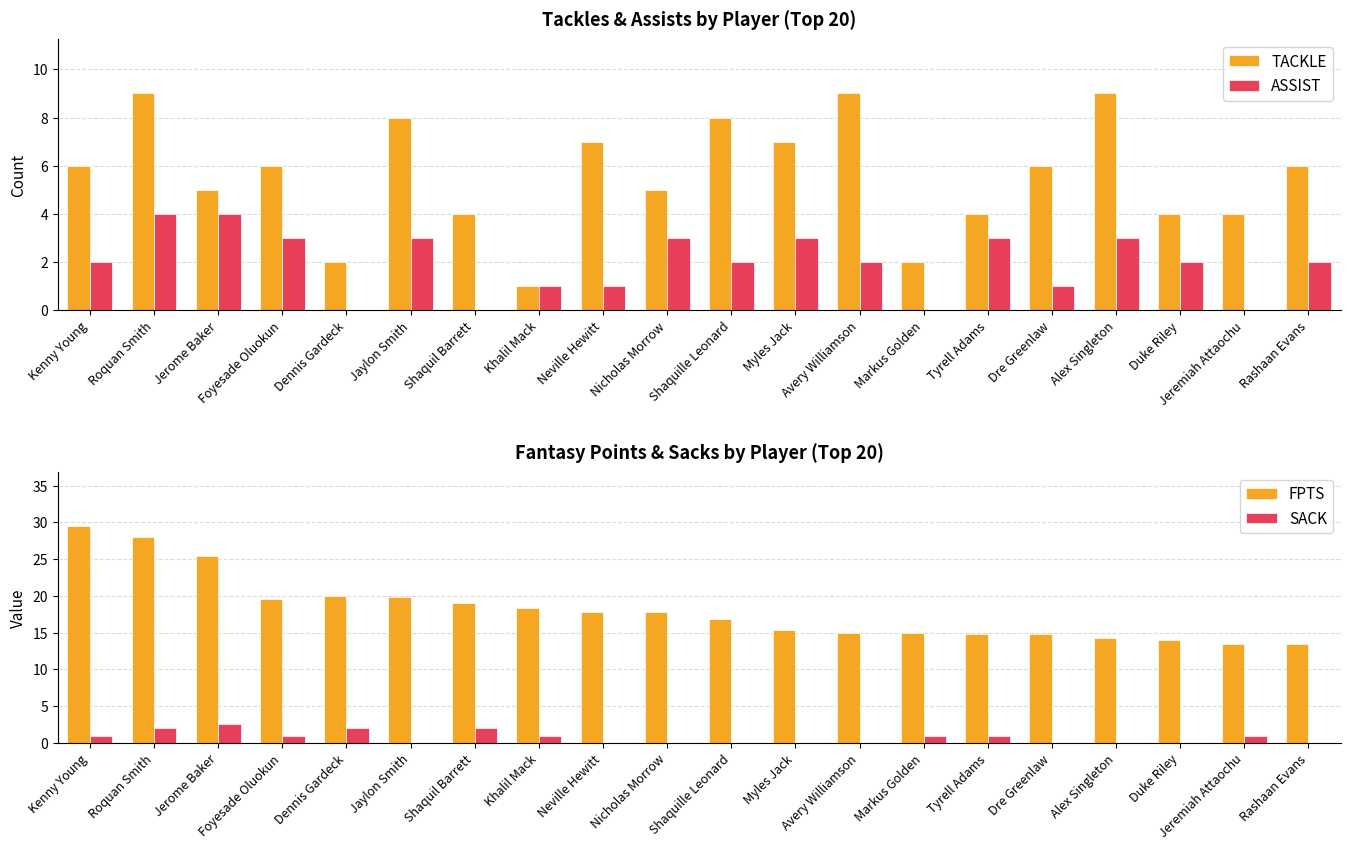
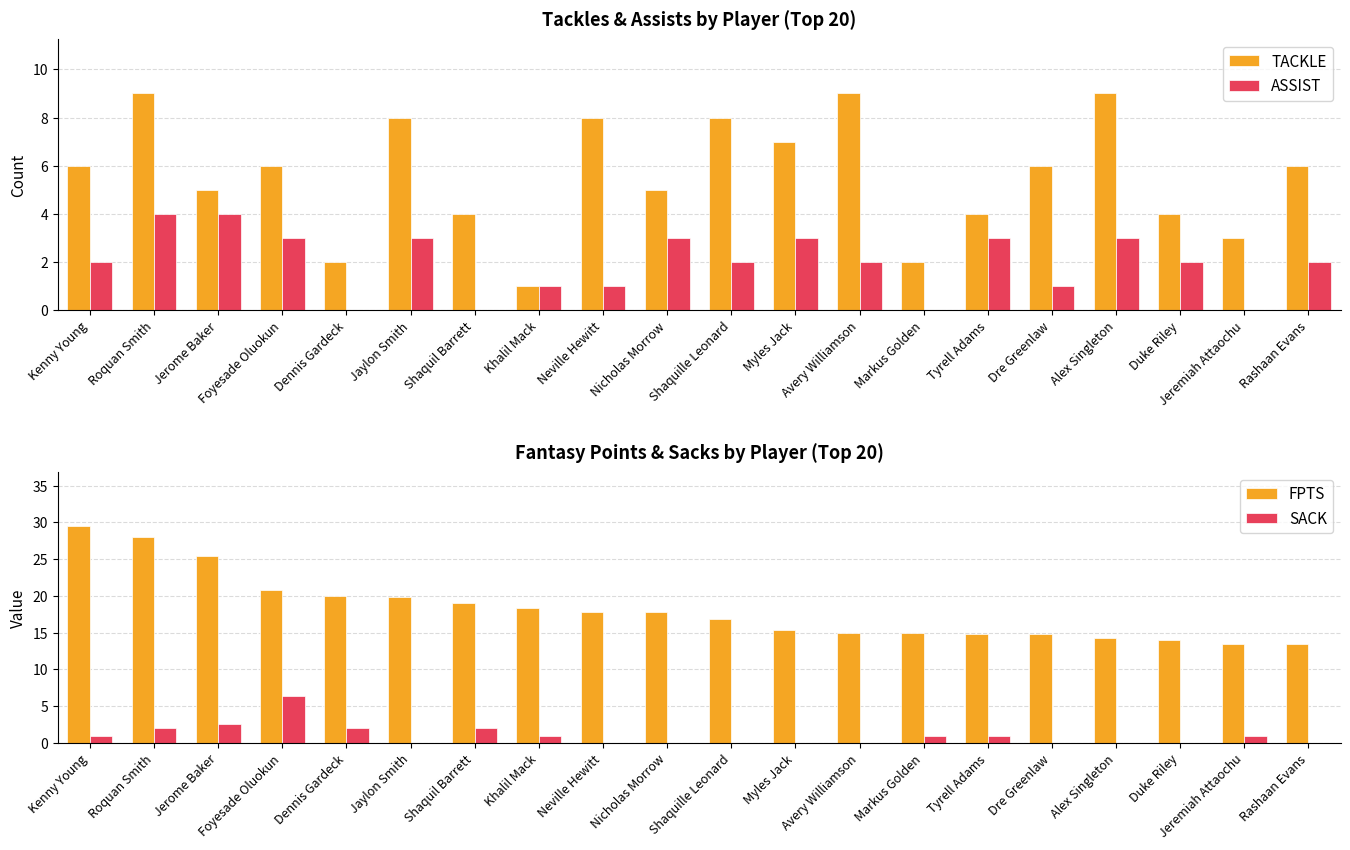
  {
    "Tackles & Assists by Player (Top 20)": {
      "TACKLE": {
        "Kenny Young": 6,
        "Roquan Smith": 9,
        "Jerome Baker": 5,
        "Foyesade Oluokun": 6,
        "Dennis Gardeck": 2,
        "Jaylon Smith": 8,
        "Shaquil Barrett": 4,
        "Khalil Mack": 1,
-       "Neville Hewitt": 7,
+       "Neville Hewitt": 8,
        "Nicholas Morrow": 5,
        "Shaquille Leonard": 8,
        "Myles Jack": 7,
        "Avery Williamson": 9,
        "Markus Golden": 2,
        "Tyrell Adams": 4,
        "Dre Greenlaw": 6,
        "Alex Singleton": 9,
        "Duke Riley": 4,
-       "Jeremiah Attaochu": 4,
+       "Jeremiah Attaochu": 3,
        "Rashaan Evans": 6
      },
      "ASSIST": {
        "Kenny Young": 2,
        "Roquan Smith": 4,
        "Jerome Baker": 4,
        "Foyesade Oluokun": 3,
        "Dennis Gardeck": 0,
        "Jaylon Smith": 3,
        "Shaquil Barrett": 0,
        "Khalil Mack": 1,
        "Neville Hewitt": 1,
        "Nicholas Morrow": 3,
        "Shaquille Leonard": 2,
        "Myles Jack": 3,
        "Avery Williamson": 2,
        "Markus Golden": 0,
        "Tyrell Adams": 3,
        "Dre Greenlaw": 1,
        "Alex Singleton": 3,
        "Duke Riley": 2,
        "Jeremiah Attaochu": 0,
        "Rashaan Evans": 2
      }
    },
    "Fantasy Points & Sacks by Player (Top 20)": {
      "FPTS": {
        "Kenny Young": 30,
        "Roquan Smith": 28,
        "Jerome Baker": 26,
-       "Foyesade Oluokun": 20,
+       "Foyesade Oluokun": 21,
        "Dennis Gardeck": 20,
        "Jaylon Smith": 20,
        "Shaquil Barrett": 19,
        "Khalil Mack": 18,
        "Neville Hewitt": 18,
        "Nicholas Morrow": 18,
        "Shaquille Leonard": 17,
        "Myles Jack": 15,
        "Avery Williamson": 15,
        "Markus Golden": 15,
        "Tyrell Adams": 15,
        "Dre Greenlaw": 15,
        "Alex Singleton": 14,
        "Duke Riley": 14,
        "Jeremiah Attaochu": 14,
        "Rashaan Evans": 14
      },
      "SACK": {
        "Kenny Young": 1,
        "Roquan Smith": 2,
        "Jerome Baker": 3,
-       "Foyesade Oluokun": 1,
+       "Foyesade Oluokun": 6,
        "Dennis Gardeck": 2,
        "Jaylon Smith": 0,
        "Shaquil Barrett": 2,
        "Khalil Mack": 1,
        "Neville Hewitt": 0,
        "Nicholas Morrow": 0,
        "Shaquille Leonard": 0,
        "Myles Jack": 0,
        "Avery Williamson": 0,
        "Markus Golden": 1,
        "Tyrell Adams": 1,
        "Dre Greenlaw": 0,
        "Alex Singleton": 0,
        "Duke Riley": 0,
        "Jeremiah Attaochu": 1,
        "Rashaan Evans": 0
      }
    }
  }
